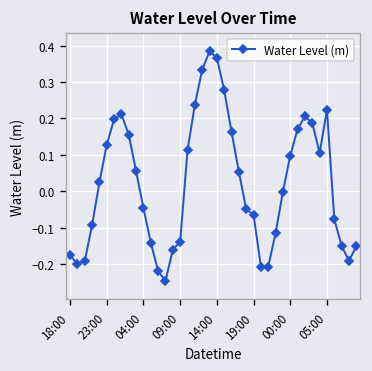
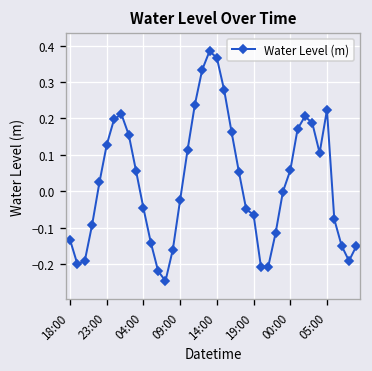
  {
-   "18:00": -0.18,
+   "18:00": -0.13,
    "23:00": 0.13,
    "04:00": -0.05,
-   "09:00": -0.14,
+   "09:00": -0.02,
    "14:00": 0.37,
    "19:00": -0.06,
-   "00:00": 0.10,
+   "00:00": 0.06,
    "05:00": 0.22
  }
